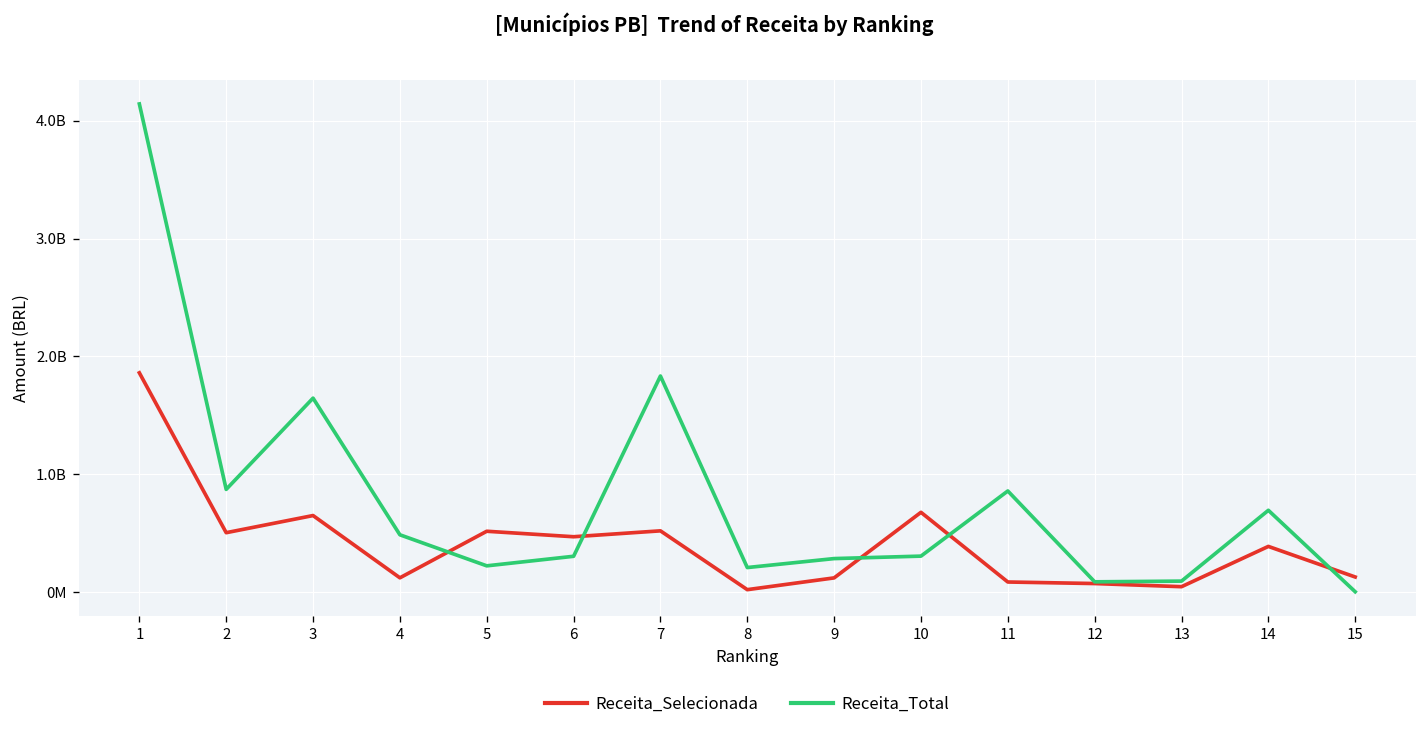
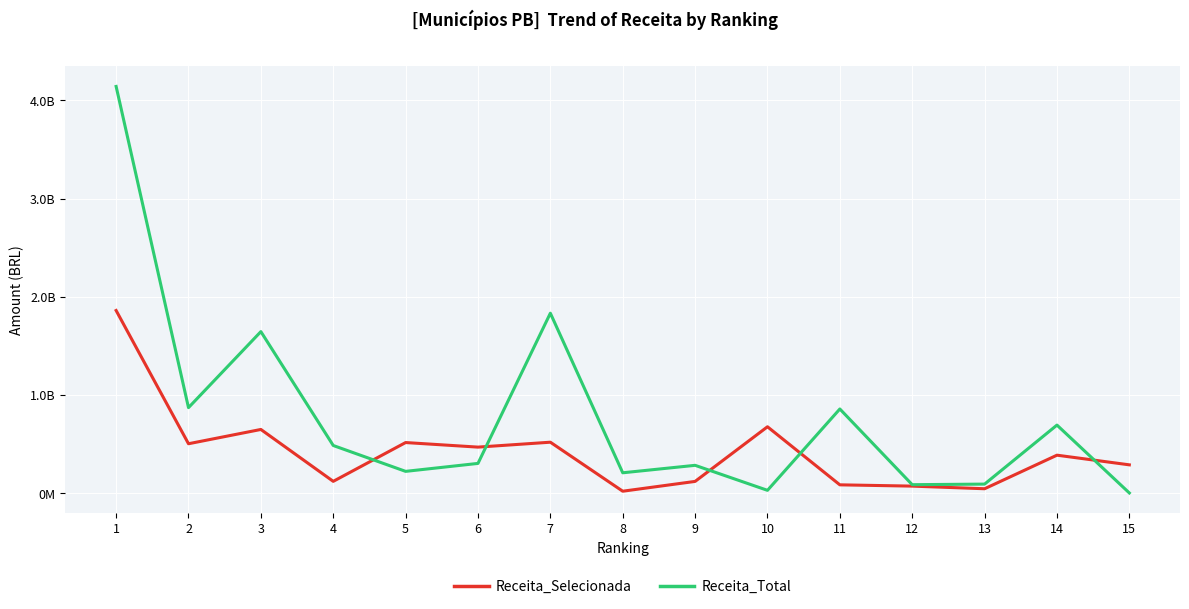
  {
    "Receita_Selecionada": {
      "1": 1900000000,
      "2": 500000000,
      "3": 700000000,
      "4": 100000000,
      "5": 500000000,
      "6": 500000000,
      "7": 500000000,
      "8": 0,
      "9": 100000000,
      "10": 700000000,
      "11": 100000000,
      "13": 0,
      "14": 400000000,
-     "15": 100000000
+     "15": 300000000
    },
    "Receita_Total": {
      "1": 4100000000,
      "2": 900000000,
      "3": 1600000000,
      "4": 500000000,
      "5": 200000000,
      "6": 300000000,
      "7": 1800000000,
      "8": 200000000,
      "9": 300000000,
-     "10": 300000000,
+     "10": 0,
      "11": 900000000,
      "13": 100000000,
      "14": 700000000,
      "15": 0
    }
  }
